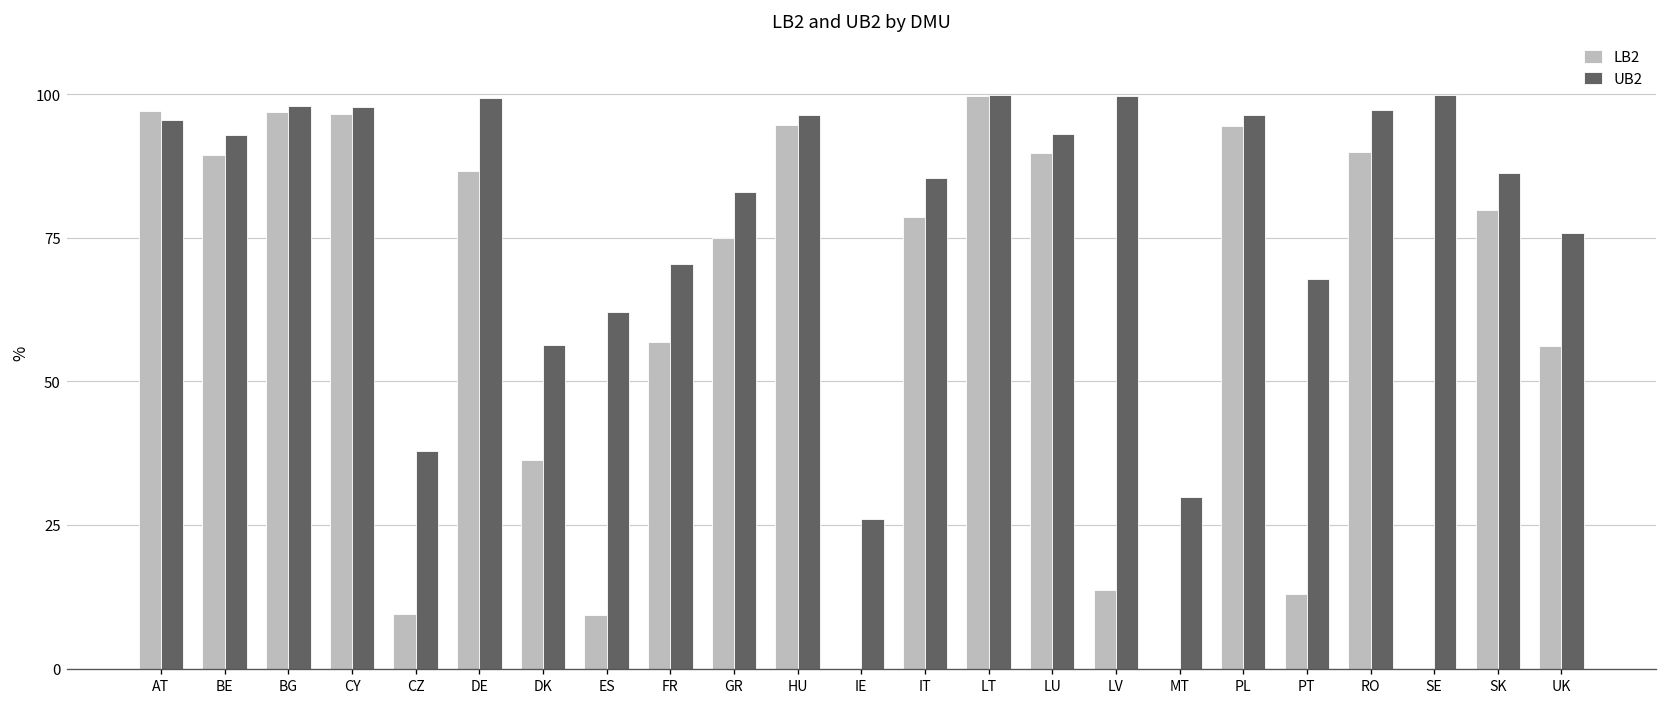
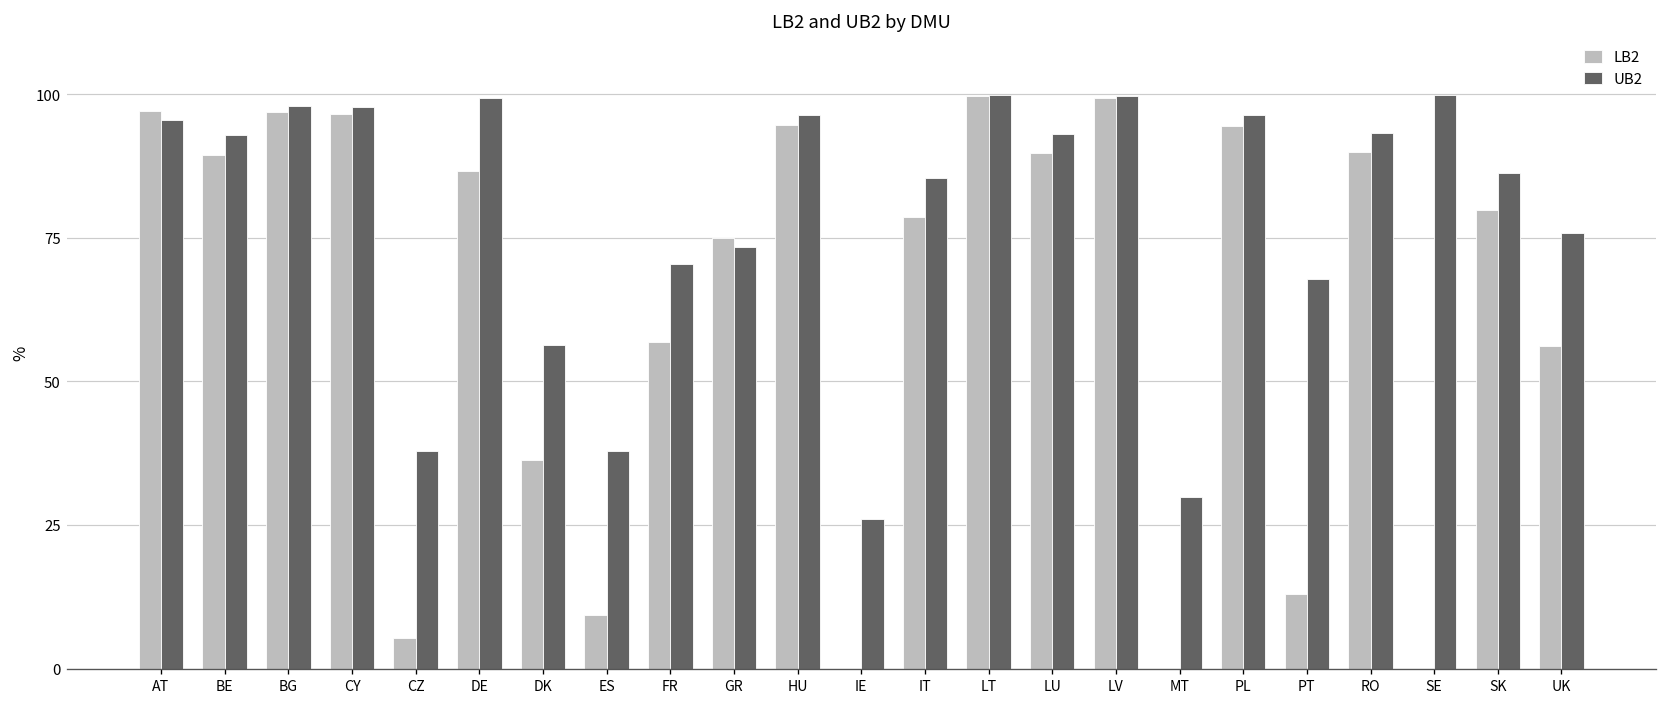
  {
    "LB2": {
      "AT": 97,
      "BE": 89,
      "BG": 97,
      "CY": 96,
-     "CZ": 10,
+     "CZ": 5,
      "DE": 87,
      "DK": 36,
      "ES": 9,
      "FR": 57,
      "GR": 75,
      "HU": 95,
      "IE": 0,
      "IT": 79,
      "LT": 100,
      "LU": 90,
-     "LV": 14,
+     "LV": 99,
      "MT": 0,
      "PL": 94,
      "PT": 13,
      "RO": 90,
      "SE": 0,
      "SK": 80,
      "UK": 56
    },
    "UB2": {
      "AT": 96,
      "BE": 93,
      "BG": 98,
      "CY": 98,
      "CZ": 38,
      "DE": 99,
      "DK": 56,
-     "ES": 62,
+     "ES": 38,
      "FR": 70,
-     "GR": 83,
+     "GR": 73,
      "HU": 96,
      "IE": 26,
      "IT": 85,
      "LT": 100,
      "LU": 93,
      "LV": 100,
      "MT": 30,
      "PL": 96,
      "PT": 68,
-     "RO": 97,
+     "RO": 93,
      "SE": 100,
      "SK": 86,
      "UK": 76
    }
  }
